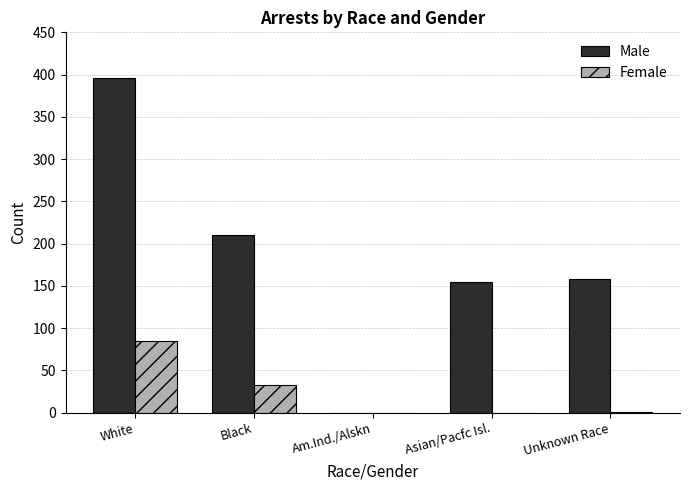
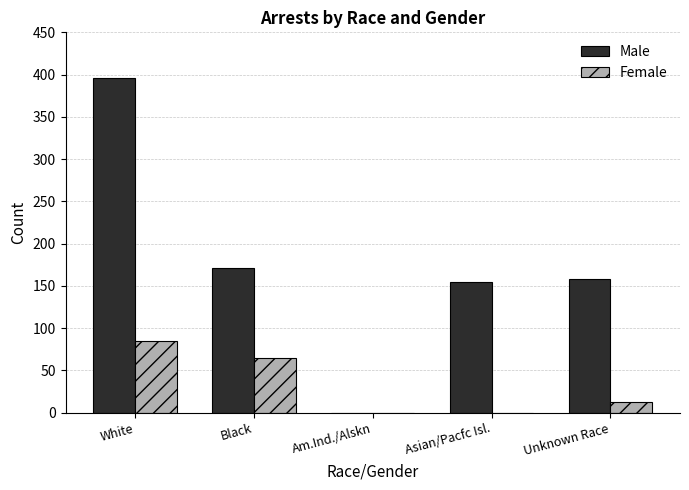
  {
    "Male": {
      "White": 400,
-     "Black": 210,
+     "Black": 170,
      "Am.Ind./Alskn": 0,
      "Asian/Pacfc Isl.": 150,
      "Unknown Race": 160
    },
    "Female": {
      "White": 90,
-     "Black": 30,
+     "Black": 70,
      "Am.Ind./Alskn": 0,
      "Asian/Pacfc Isl.": 0,
-     "Unknown Race": 0
+     "Unknown Race": 10
    }
  }
